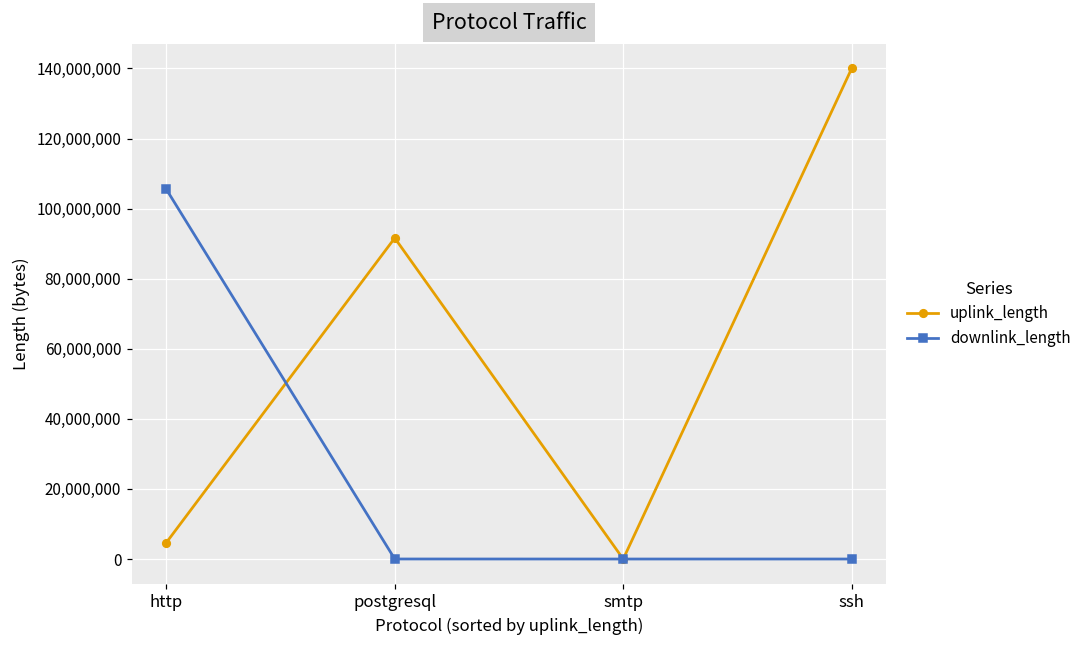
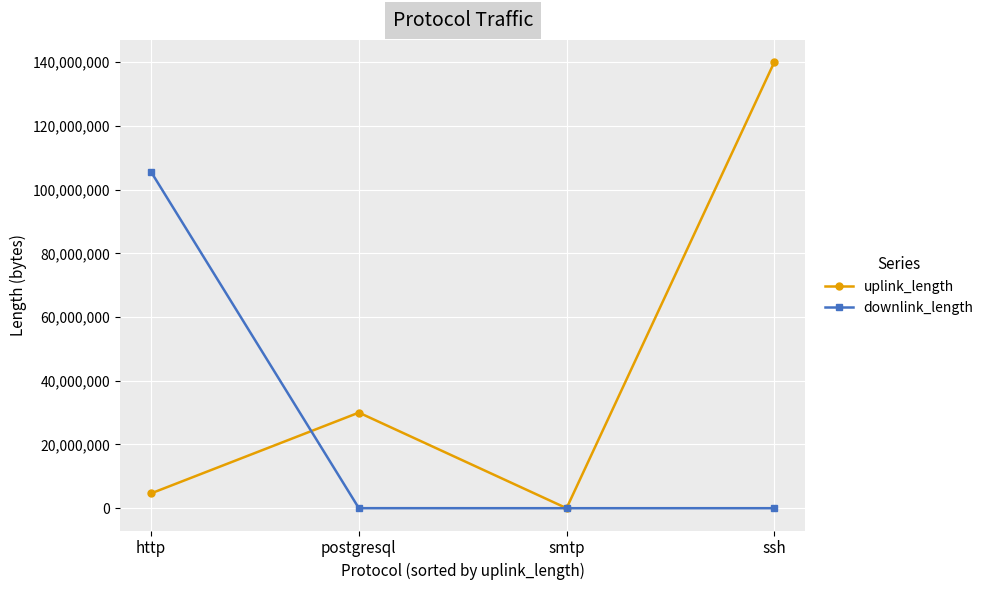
  {
    "uplink_length": {
      "http": "5,000,000",
-     "postgresql": "92,000,000",
+     "postgresql": "30,000,000",
      "ssh": "140,000,000"
    },
    "downlink_length": {
      "http": "106,000,000",
      "postgresql": "0",
      "ssh": "0"
    }
  }
